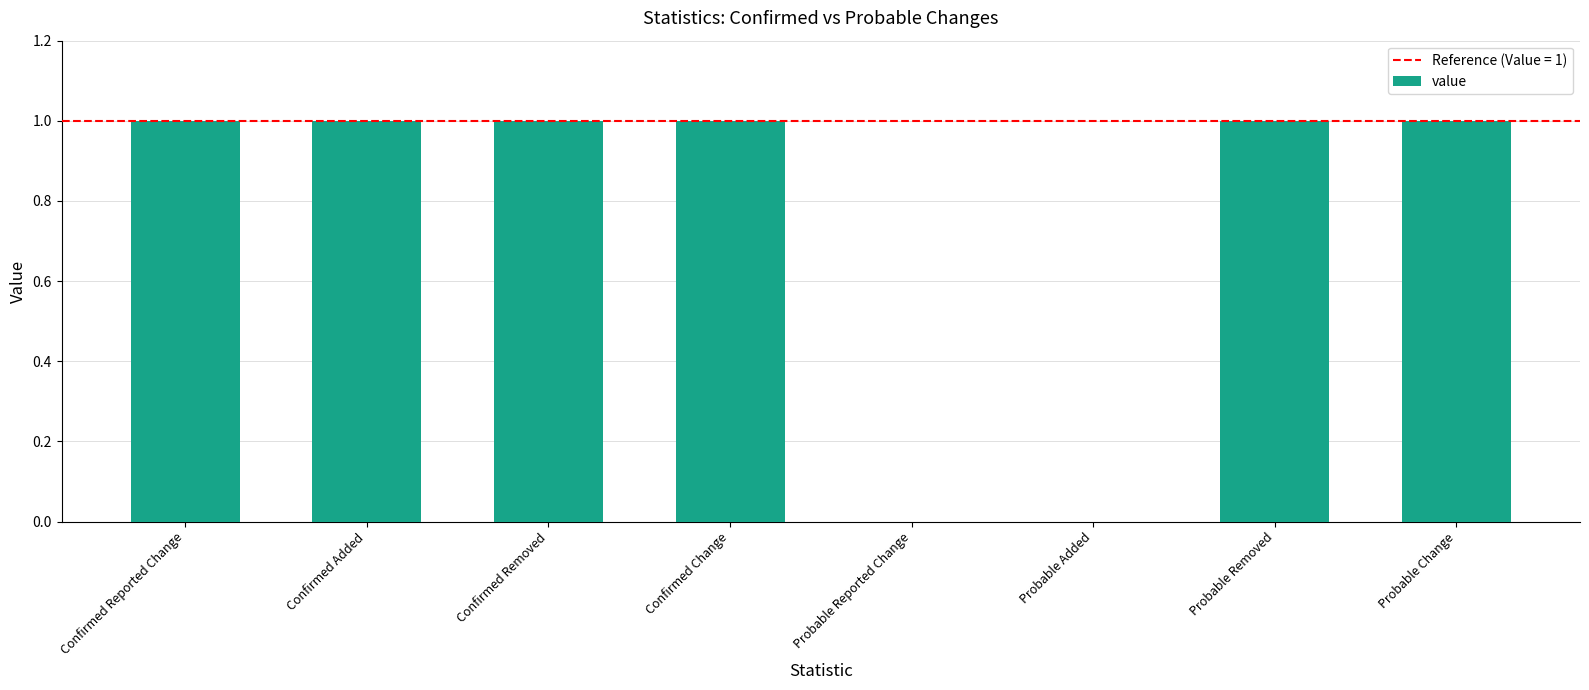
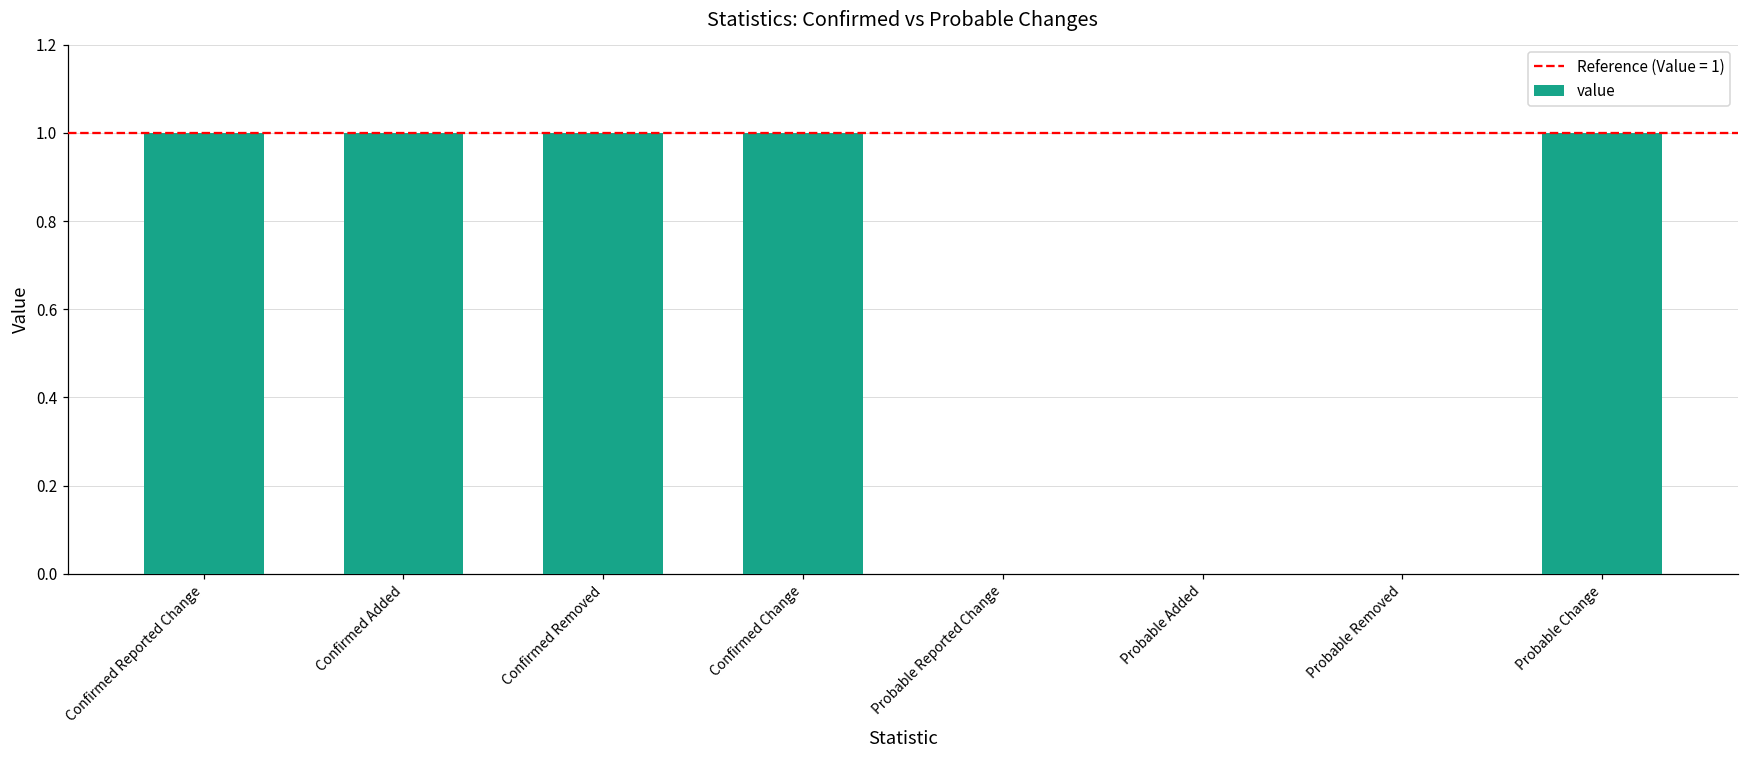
  {
    "Confirmed Reported Change": 1,
    "Confirmed Added": 1,
    "Confirmed Removed": 1,
    "Confirmed Change": 1,
    "Probable Reported Change": 0,
    "Probable Added": 0,
-   "Probable Removed": 1,
+   "Probable Removed": 0,
    "Probable Change": 1
  }
